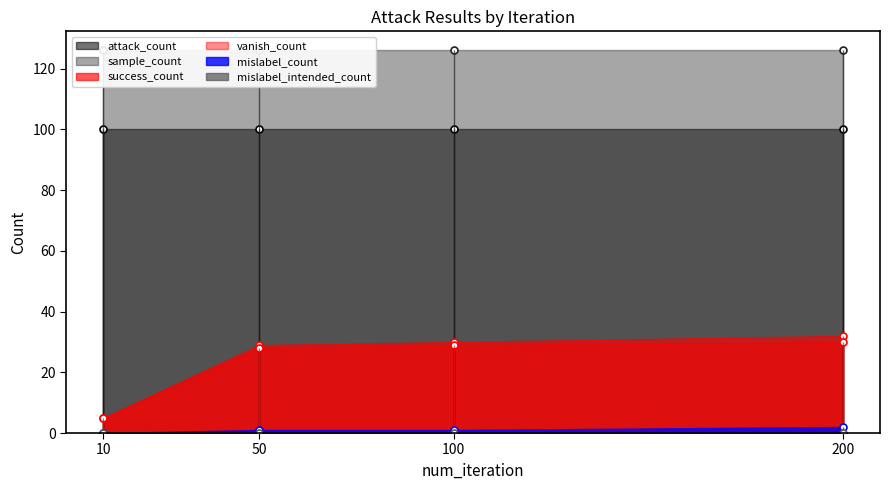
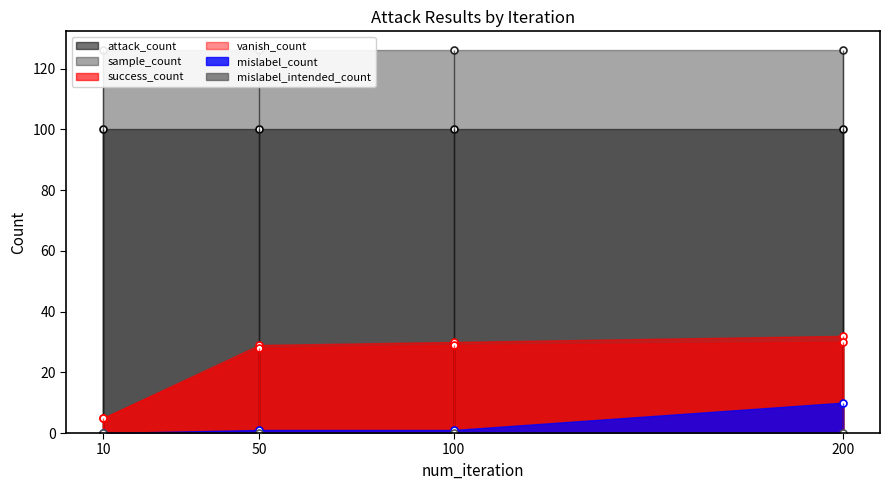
  {
    "mislabel_count": {
      "50": 1,
      "100": 1,
-     "200": 2
+     "200": 10
    }
  }
